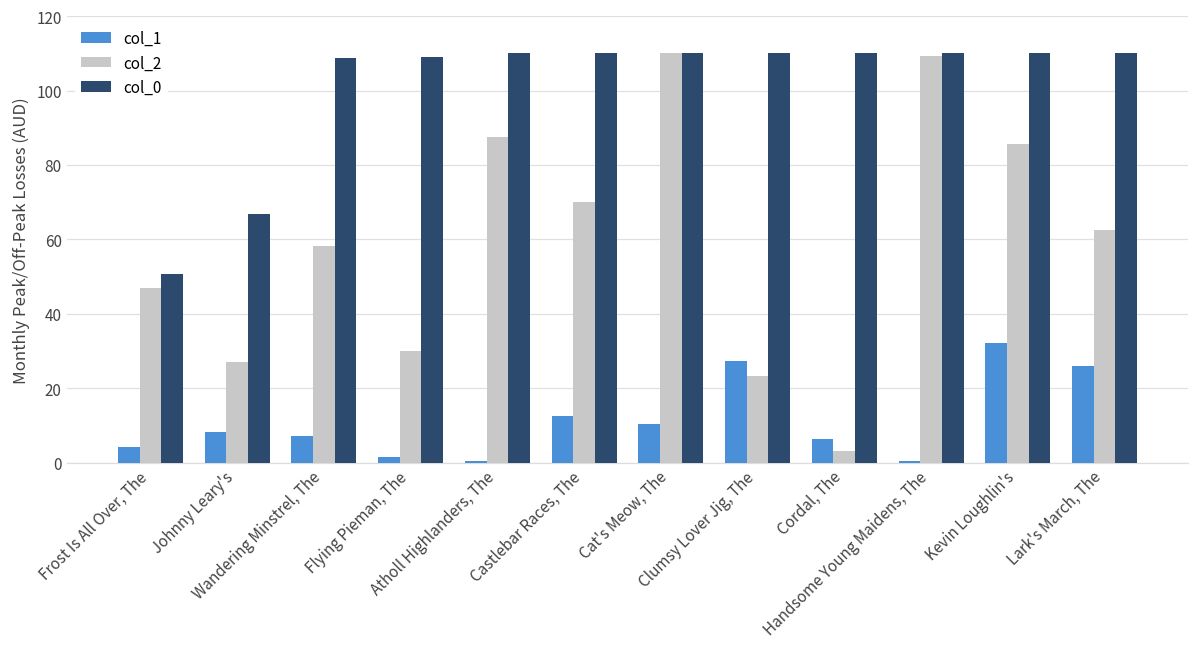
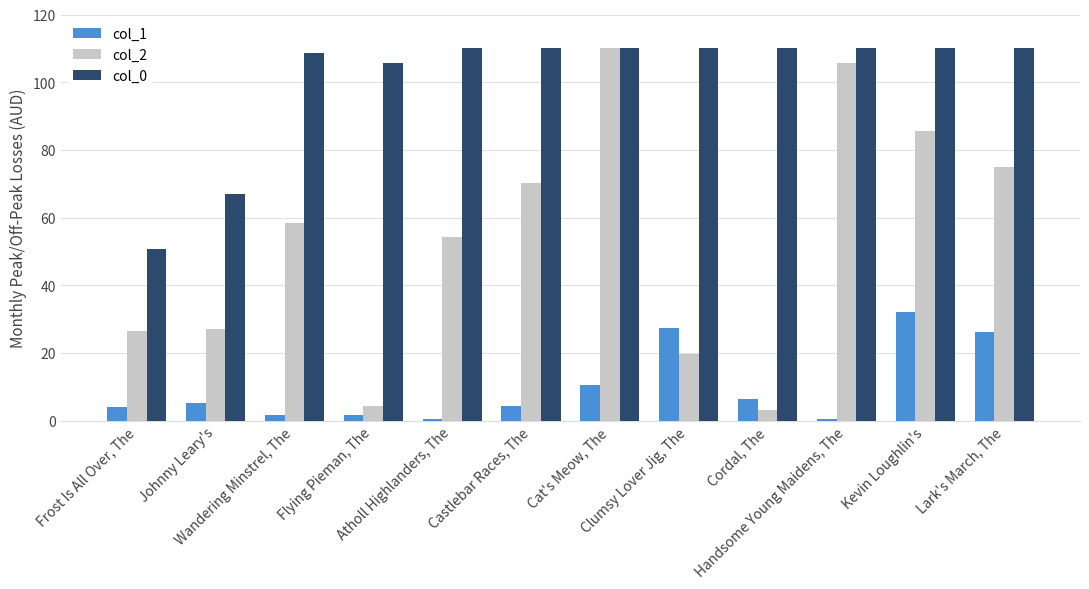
  {
    "col_1": {
      "Frost Is All Over, The": 4,
-     "Johnny Leary's": 8,
-     "Wandering Minstrel, The": 7,
+     "Johnny Leary's": 5,
+     "Wandering Minstrel, The": 2,
      "Flying Pieman, The": 2,
-     "Castlebar Races, The": 13,
+     "Castlebar Races, The": 4,
      "Cat's Meow, The": 10,
      "Clumsy Lover Jig, The": 27,
      "Cordal, The": 6,
      "Kevin Loughlin's": 32,
      "Lark's March, The": 26
    },
    "col_2": {
-     "Frost Is All Over, The": 47,
+     "Frost Is All Over, The": 27,
      "Johnny Leary's": 27,
      "Wandering Minstrel, The": 58,
-     "Flying Pieman, The": 30,
-     "Atholl Highlanders, The": 87,
+     "Flying Pieman, The": 4,
+     "Atholl Highlanders, The": 54,
      "Castlebar Races, The": 70,
      "Cat's Meow, The": 110,
-     "Clumsy Lover Jig, The": 23,
+     "Clumsy Lover Jig, The": 20,
      "Cordal, The": 3,
-     "Handsome Young Maidens, The": 109,
+     "Handsome Young Maidens, The": 106,
      "Kevin Loughlin's": 86,
-     "Lark's March, The": 63
+     "Lark's March, The": 75
    },
    "col_0": {
      "Frost Is All Over, The": 51,
      "Johnny Leary's": 67,
      "Wandering Minstrel, The": 109,
-     "Flying Pieman, The": 109,
+     "Flying Pieman, The": 106,
      "Atholl Highlanders, The": 110,
      "Castlebar Races, The": 110,
      "Cat's Meow, The": 110,
      "Clumsy Lover Jig, The": 110,
      "Cordal, The": 110,
      "Handsome Young Maidens, The": 110,
      "Kevin Loughlin's": 110,
      "Lark's March, The": 110
    }
  }
